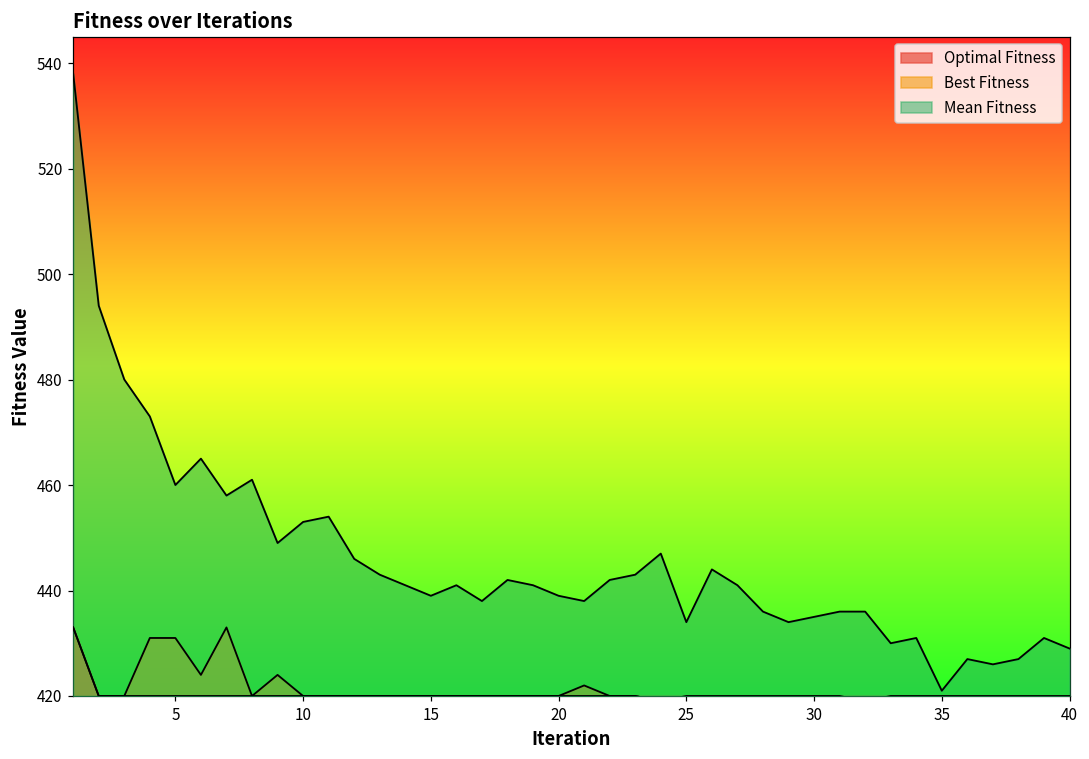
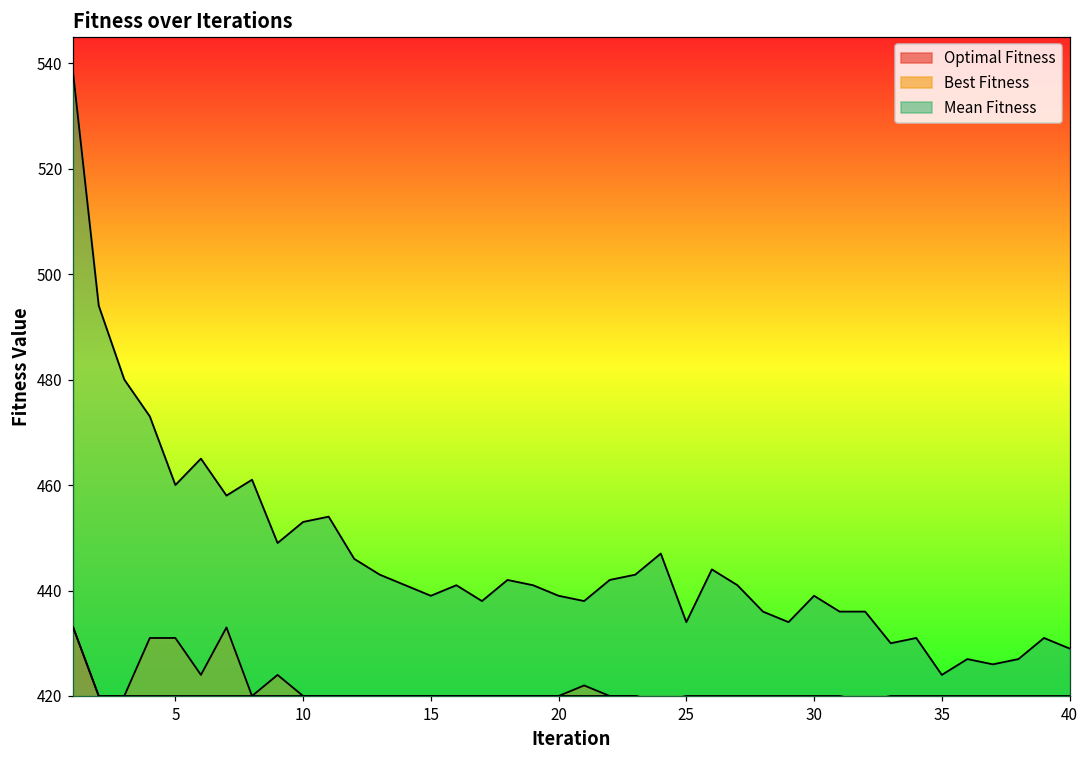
  {
    "Mean Fitness": {
      "5": 460,
      "10": 453,
      "15": 439,
      "20": 439,
      "25": 434,
-     "30": 435,
-     "35": 421,
+     "30": 439,
+     "35": 424,
      "40": 429
    }
  }
